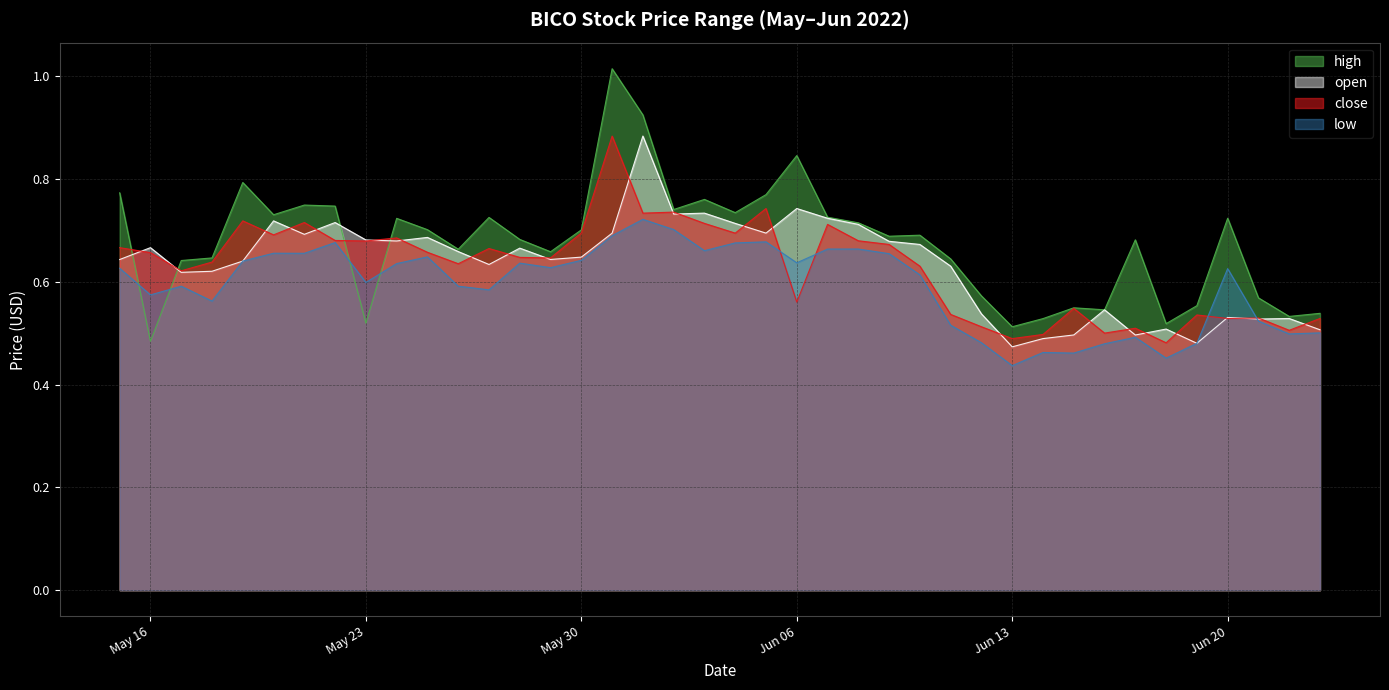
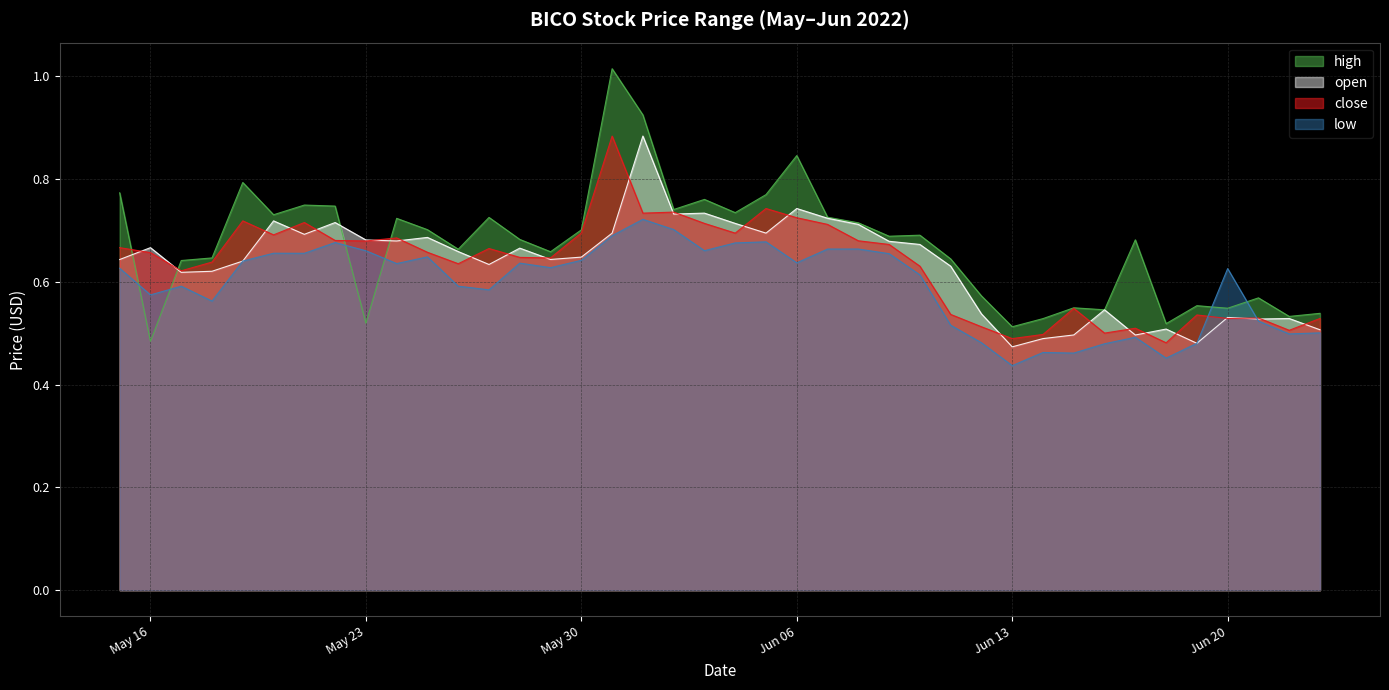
  {
    "high": {
      "May 16": 0.48,
      "May 23": 0.52,
      "May 30": 0.70,
      "Jun 06": 0.85,
      "Jun 13": 0.51,
-     "Jun 20": 0.72
+     "Jun 20": 0.55
    },
    "open": {
      "May 16": 0.67,
      "May 30": 0.65,
      "Jun 06": 0.74,
      "Jun 13": 0.47
    },
    "close": {
      "May 16": 0.66,
      "May 30": 0.69,
-     "Jun 06": 0.56,
+     "Jun 06": 0.72,
      "Jun 13": 0.49
    },
    "low": {
      "May 16": 0.57,
-     "May 23": 0.60,
+     "May 23": 0.66,
      "May 30": 0.64,
      "Jun 06": 0.64,
      "Jun 13": 0.44,
      "Jun 20": 0.63
    }
  }
